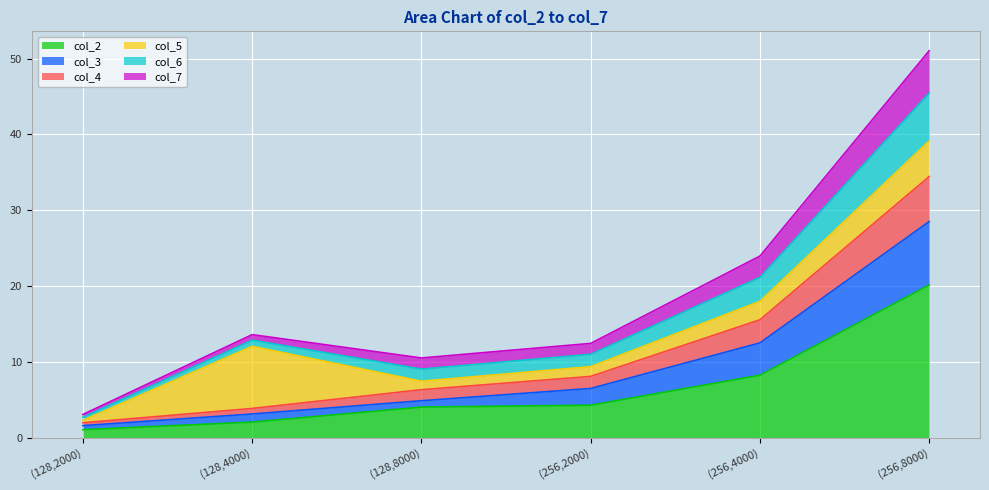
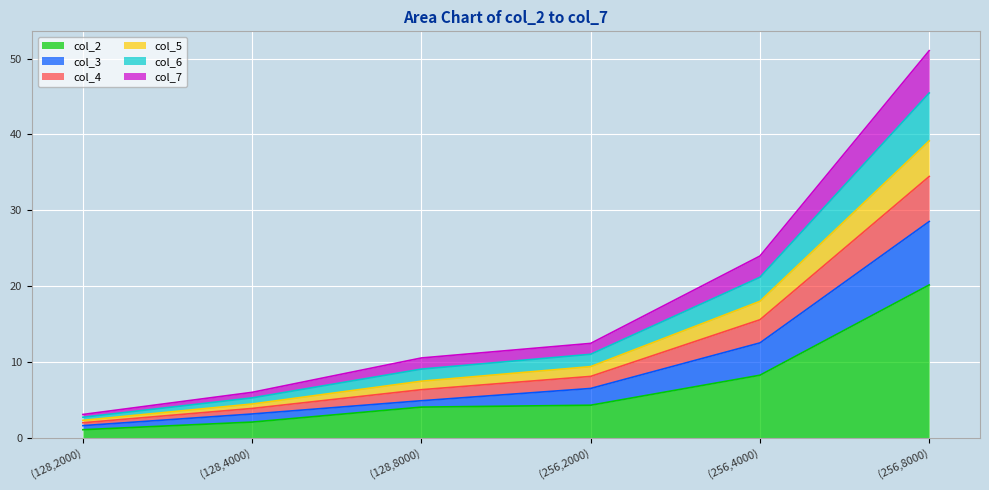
  {
    "col_2": {
      "(128,2000)": 1,
      "(128,4000)": 2,
      "(128,8000)": 4,
      "(256,2000)": 4,
      "(256,4000)": 8,
      "(256,8000)": 20
    },
    "col_3": {
      "(128,2000)": 1,
      "(128,4000)": 1,
      "(128,8000)": 1,
      "(256,2000)": 2,
      "(256,4000)": 4,
      "(256,8000)": 8
    },
    "col_4": {
      "(128,4000)": 1,
      "(128,8000)": 1,
      "(256,2000)": 2,
      "(256,4000)": 3,
      "(256,8000)": 6
    },
    "col_5": {
-     "(128,4000)": 8,
+     "(128,4000)": 1,
      "(128,8000)": 1,
      "(256,2000)": 1,
      "(256,4000)": 2,
      "(256,8000)": 5
    },
    "col_6": {
      "(128,2000)": 0,
      "(128,4000)": 1,
      "(128,8000)": 2,
      "(256,2000)": 2,
      "(256,4000)": 3,
      "(256,8000)": 6
    },
    "col_7": {
      "(128,2000)": 0,
      "(128,4000)": 1,
      "(128,8000)": 1,
      "(256,2000)": 1,
      "(256,4000)": 3,
      "(256,8000)": 6
    }
  }
